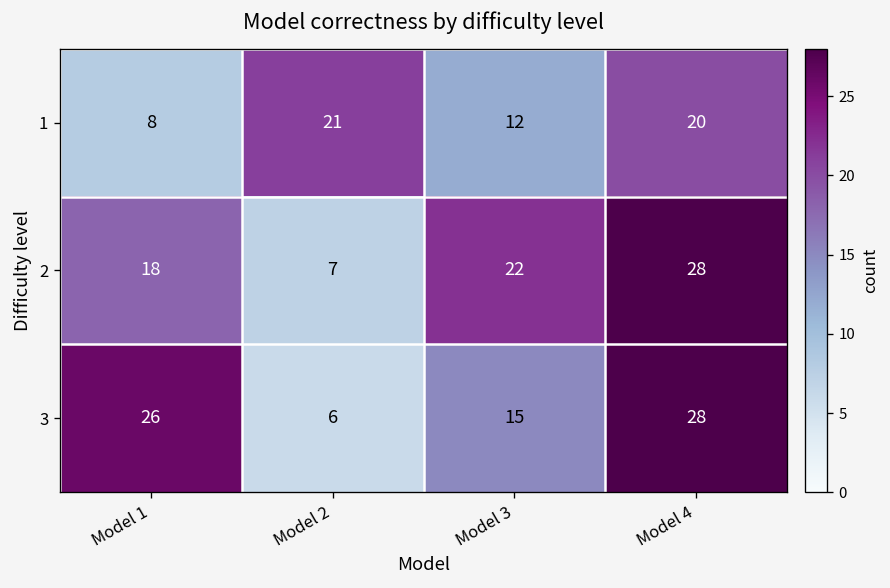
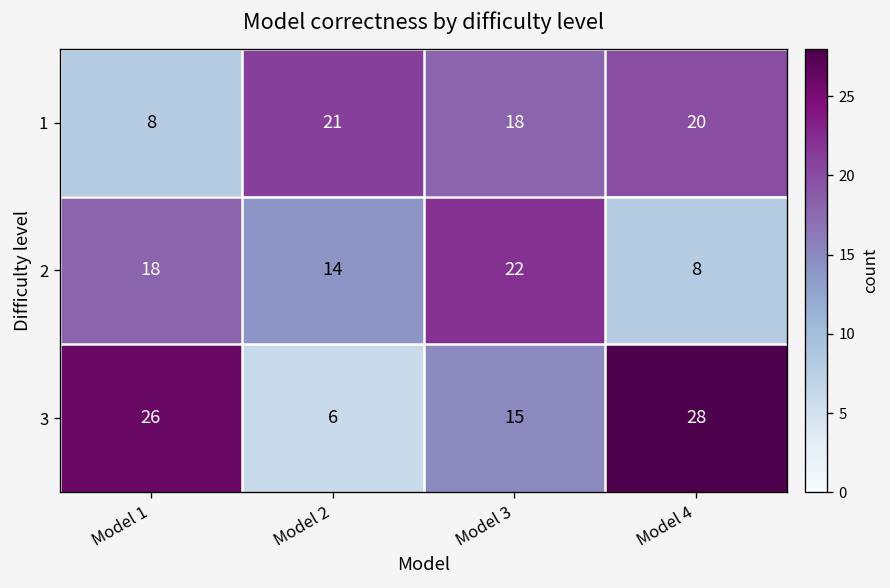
  {
    "1": {
      "Model 1": 8,
      "Model 2": 21,
-     "Model 3": 12,
+     "Model 3": 18,
      "Model 4": 20
    },
    "2": {
      "Model 1": 18,
-     "Model 2": 7,
+     "Model 2": 14,
      "Model 3": 22,
-     "Model 4": 28
+     "Model 4": 8
    },
    "3": {
      "Model 1": 26,
      "Model 2": 6,
      "Model 3": 15,
      "Model 4": 28
    }
  }
